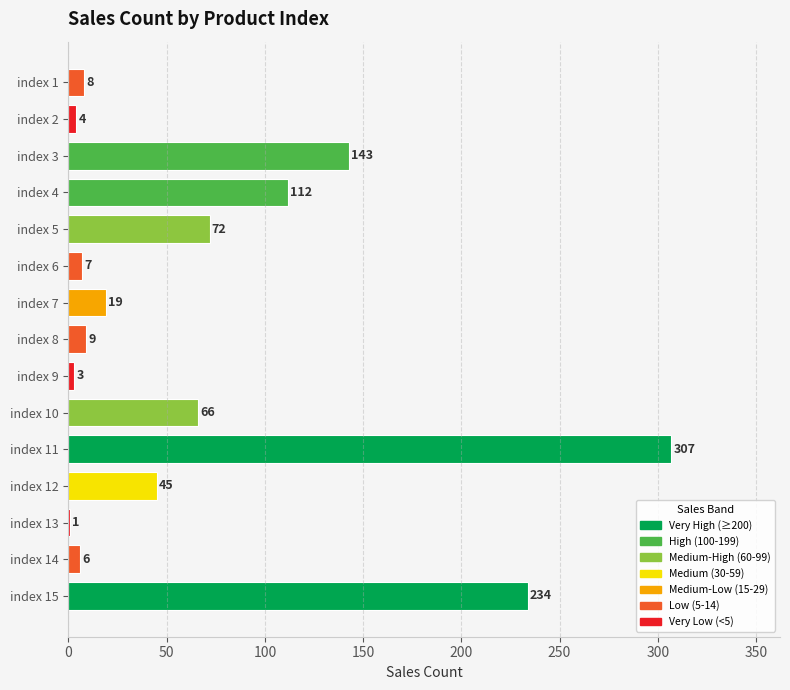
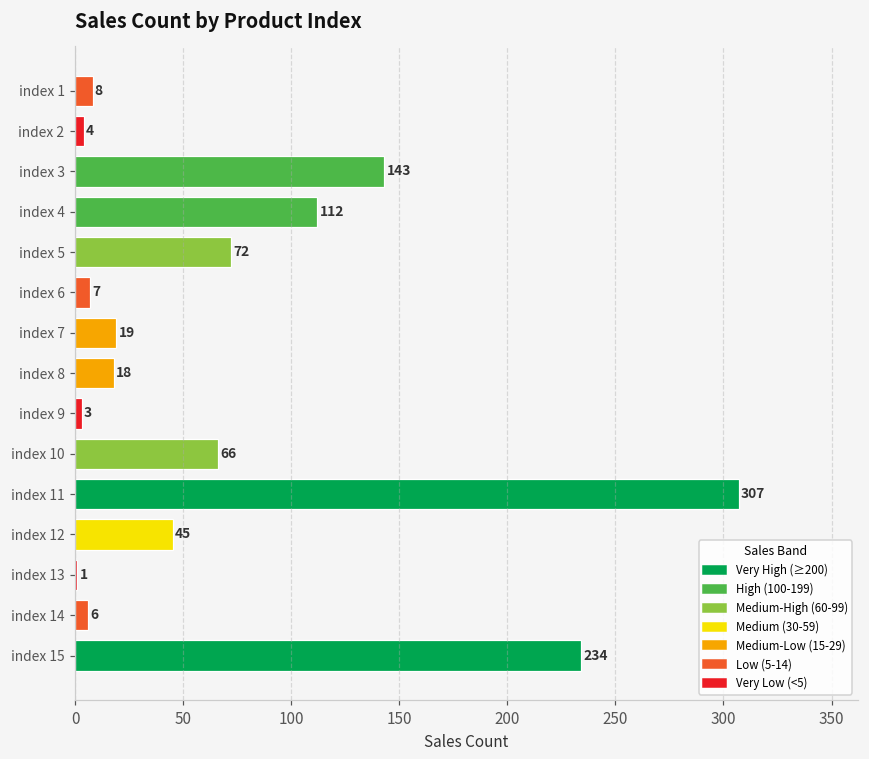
  {
    "index 1": 8,
    "index 2": 4,
    "index 3": 143,
    "index 4": 112,
    "index 5": 72,
    "index 6": 7,
    "index 7": 19,
-   "index 8": 9,
+   "index 8": 18,
    "index 9": 3,
    "index 10": 66,
    "index 11": 307,
    "index 12": 45,
    "index 13": 1,
    "index 14": 6,
    "index 15": 234
  }
